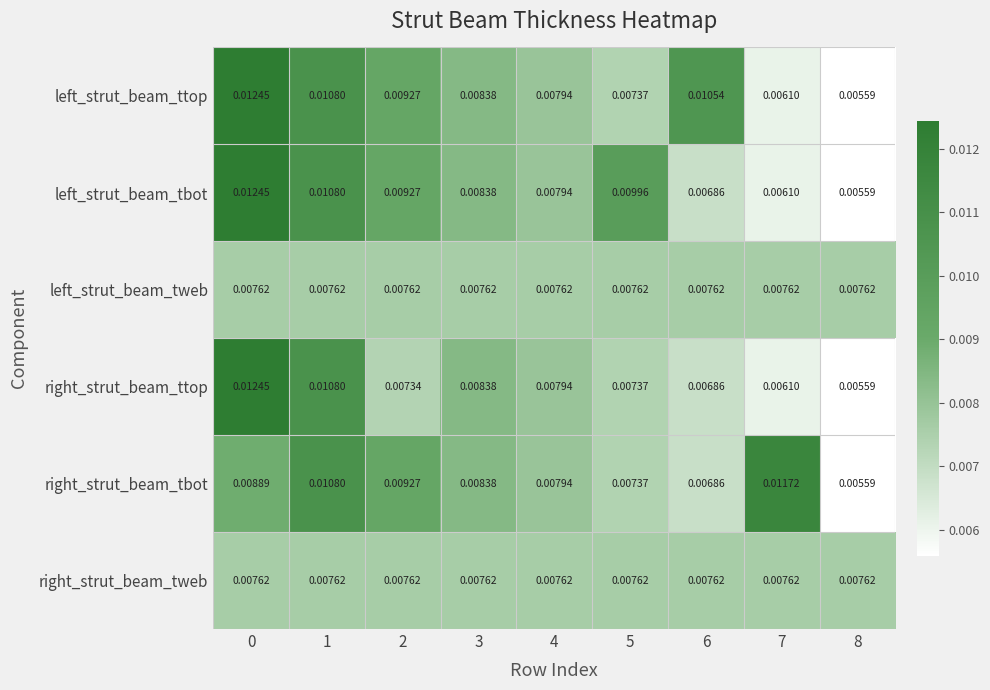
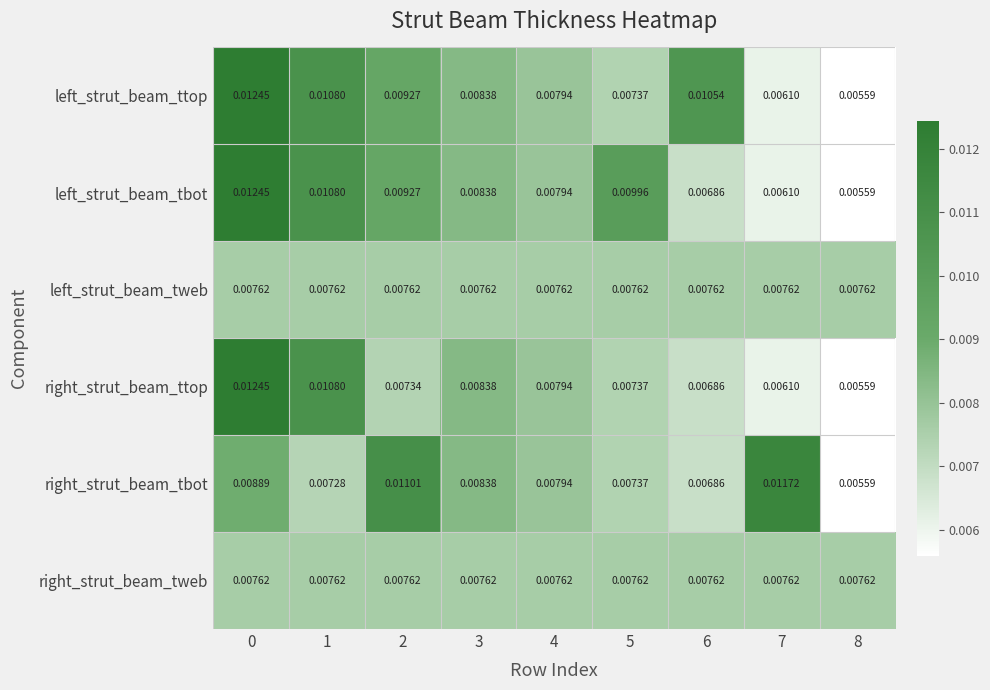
  {
    "left_strut_beam_ttop": {
      "0": 0.01245,
      "1": 0.01080,
      "2": 0.00927,
      "3": 0.00838,
      "4": 0.00794,
      "5": 0.00737,
      "6": 0.01054,
      "7": 0.00610,
      "8": 0.00559
    },
    "left_strut_beam_tbot": {
      "0": 0.01245,
      "1": 0.01080,
      "2": 0.00927,
      "3": 0.00838,
      "4": 0.00794,
      "5": 0.00996,
      "6": 0.00686,
      "7": 0.00610,
      "8": 0.00559
    },
    "left_strut_beam_tweb": {
      "0": 0.00762,
      "1": 0.00762,
      "2": 0.00762,
      "3": 0.00762,
      "4": 0.00762,
      "5": 0.00762,
      "6": 0.00762,
      "7": 0.00762,
      "8": 0.00762
    },
    "right_strut_beam_ttop": {
      "0": 0.01245,
      "1": 0.01080,
      "2": 0.00734,
      "3": 0.00838,
      "4": 0.00794,
      "5": 0.00737,
      "6": 0.00686,
      "7": 0.00610,
      "8": 0.00559
    },
    "right_strut_beam_tbot": {
      "0": 0.00889,
-     "1": 0.01080,
-     "2": 0.00927,
+     "1": 0.00728,
+     "2": 0.01101,
      "3": 0.00838,
      "4": 0.00794,
      "5": 0.00737,
      "6": 0.00686,
      "7": 0.01172,
      "8": 0.00559
    },
    "right_strut_beam_tweb": {
      "0": 0.00762,
      "1": 0.00762,
      "2": 0.00762,
      "3": 0.00762,
      "4": 0.00762,
      "5": 0.00762,
      "6": 0.00762,
      "7": 0.00762,
      "8": 0.00762
    }
  }
